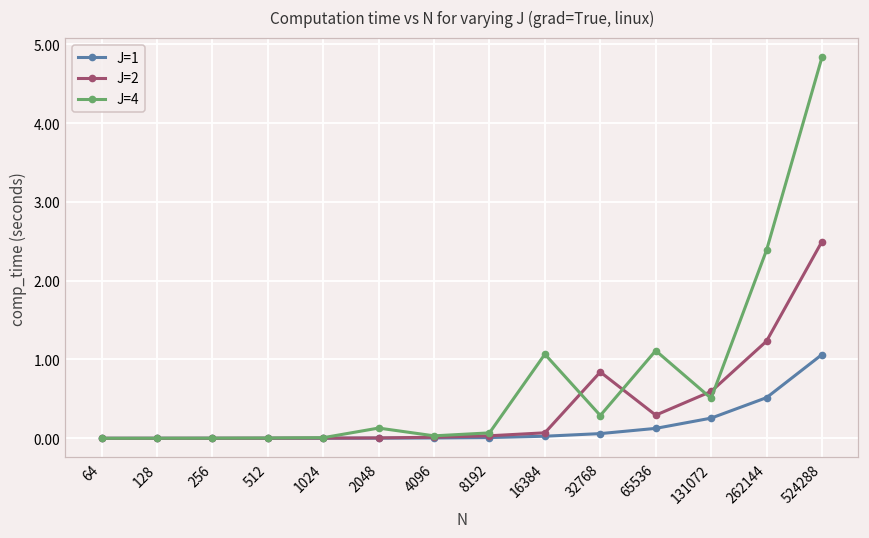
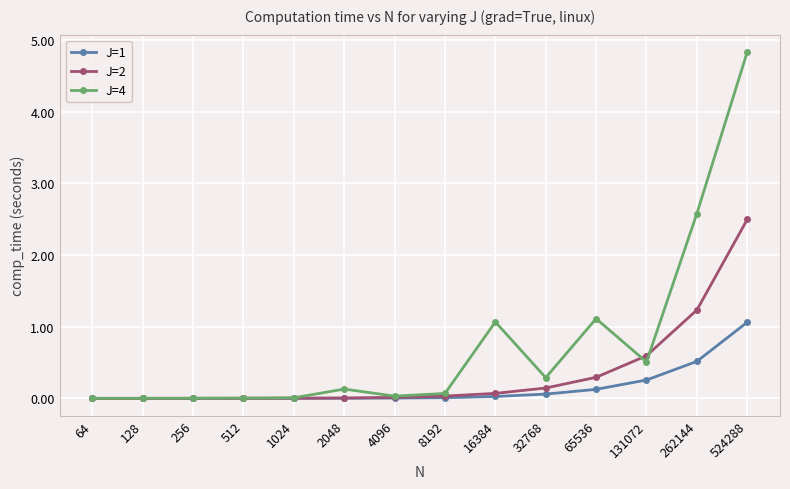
  {
    "J=1": {
      "16384": 0.0,
      "32768": 0.1,
      "65536": 0.1,
      "131072": 0.3,
      "262144": 0.5,
      "524288": 1.1
    },
    "J=2": {
      "16384": 0.1,
-     "32768": 0.8,
+     "32768": 0.1,
      "65536": 0.3,
      "131072": 0.6,
      "262144": 1.2,
      "524288": 2.5
    },
    "J=4": {
      "2048": 0.1,
      "8192": 0.1,
      "16384": 1.1,
      "32768": 0.3,
      "65536": 1.1,
      "131072": 0.5,
-     "262144": 2.4,
+     "262144": 2.6,
      "524288": 4.8
    }
  }
